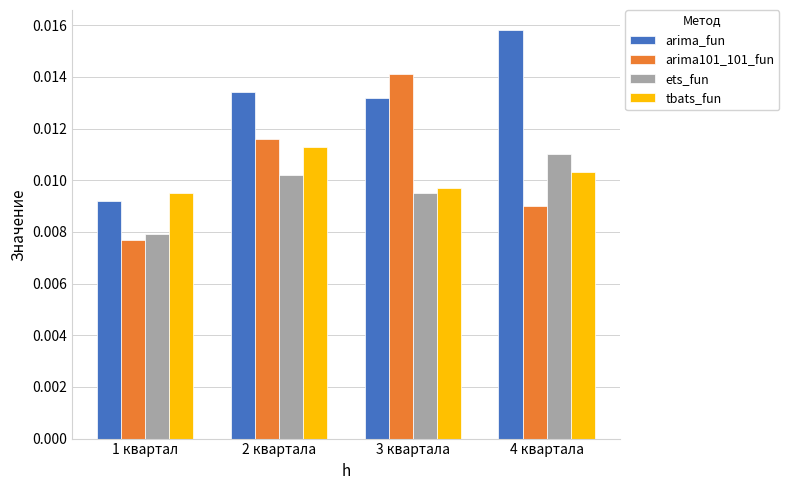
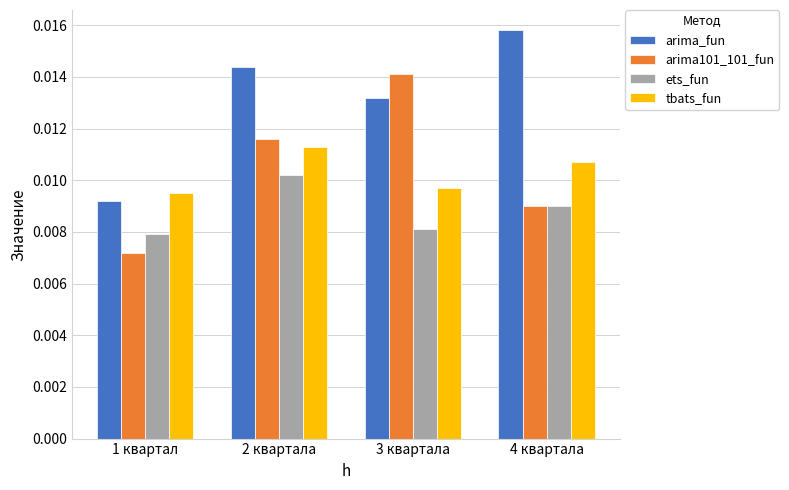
  {
    "arima_fun": {
      "1 квартал": 0.0092,
-     "2 квартала": 0.0134,
+     "2 квартала": 0.0144,
      "3 квартала": 0.0132,
      "4 квартала": 0.0158
    },
    "arima101_101_fun": {
-     "1 квартал": 0.0077,
+     "1 квартал": 0.0072,
      "2 квартала": 0.0116,
      "3 квартала": 0.0141,
      "4 квартала": 0.0090
    },
    "ets_fun": {
      "1 квартал": 0.0079,
      "2 квартала": 0.0102,
-     "3 квартала": 0.0095,
-     "4 квартала": 0.011
+     "3 квартала": 0.0081,
+     "4 квартала": 0.009
    },
    "tbats_fun": {
      "1 квартал": 0.0095,
      "2 квартала": 0.0113,
      "3 квартала": 0.0097,
-     "4 квартала": 0.0103
+     "4 квартала": 0.0107
    }
  }
